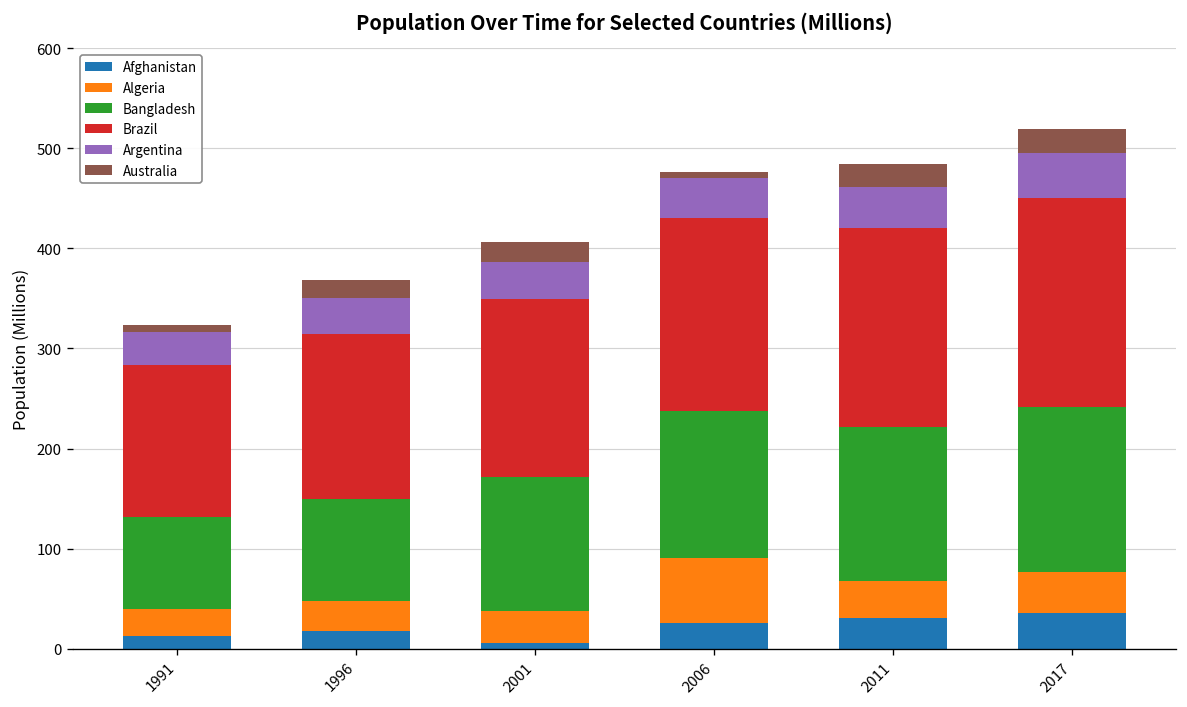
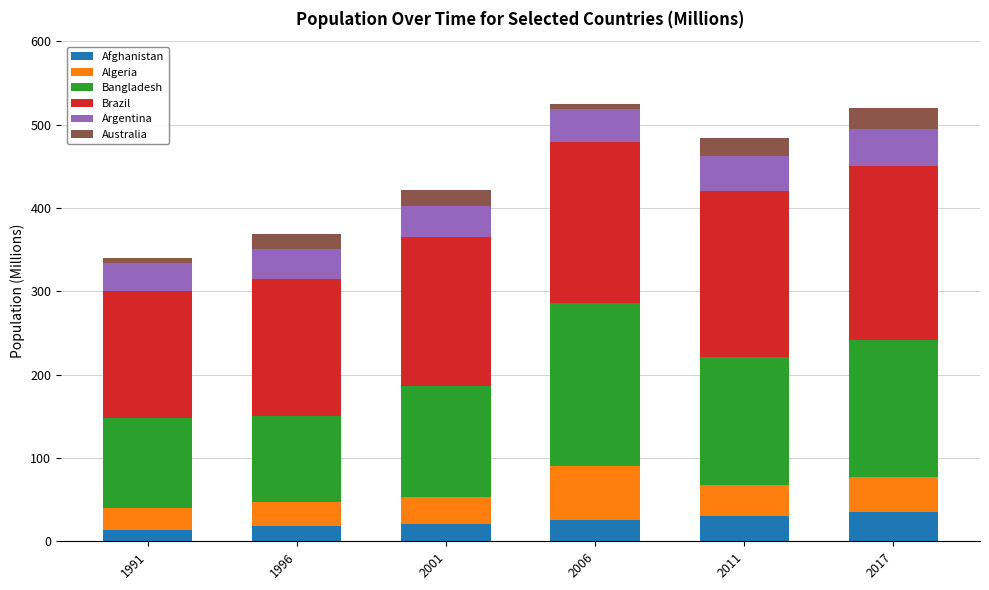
  {
    "Afghanistan": {
      "1991": 10,
      "1996": 20,
-     "2001": 10,
+     "2001": 20,
      "2006": 30,
      "2011": 30,
      "2017": 40
    },
    "Algeria": {
      "1991": 30,
      "1996": 30,
      "2001": 30,
      "2006": 60,
      "2011": 40,
      "2017": 40
    },
    "Bangladesh": {
-     "1991": 90,
+     "1991": 110,
      "1996": 100,
      "2001": 130,
-     "2006": 150,
+     "2006": 190,
      "2011": 150,
      "2017": 160
    },
    "Brazil": {
      "1991": 150,
      "1996": 160,
      "2001": 180,
      "2006": 190,
      "2011": 200,
      "2017": 210
    },
    "Argentina": {
      "1991": 30,
      "1996": 40,
      "2001": 40,
      "2006": 40,
      "2011": 40,
      "2017": 40
    },
    "Australia": {
      "1991": 10,
      "1996": 20,
      "2001": 20,
      "2006": 10,
      "2011": 20,
      "2017": 20
    }
  }
